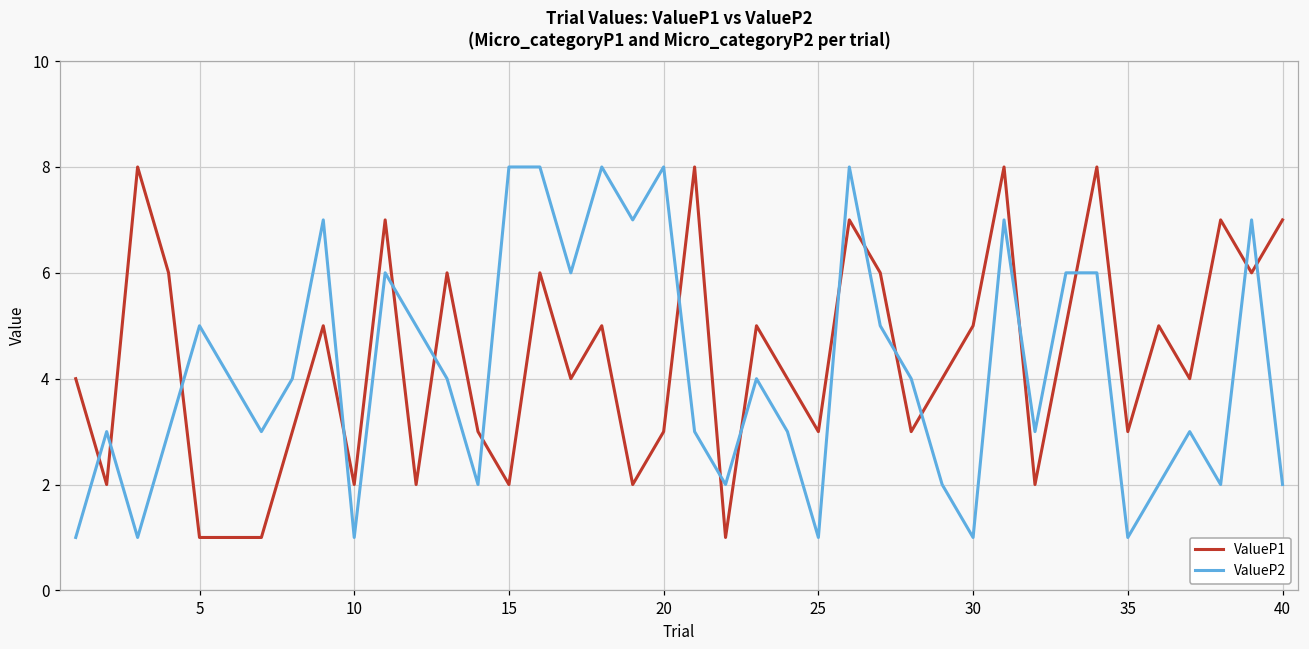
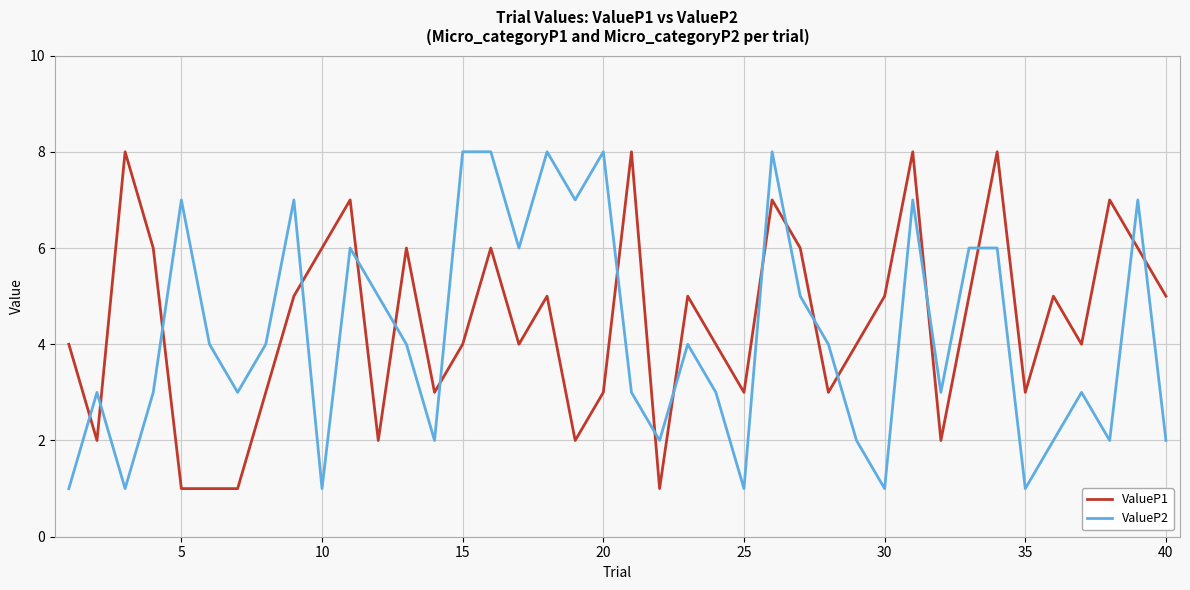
  {
    "ValueP1": {
      "5": 1,
-     "10": 2,
-     "15": 2,
+     "10": 6,
+     "15": 4,
      "20": 3,
      "25": 3,
      "30": 5,
      "35": 3,
-     "40": 7
+     "40": 5
    },
    "ValueP2": {
-     "5": 5,
+     "5": 7,
      "10": 1,
      "15": 8,
      "20": 8,
      "25": 1,
      "30": 1,
      "35": 1,
      "40": 2
    }
  }
